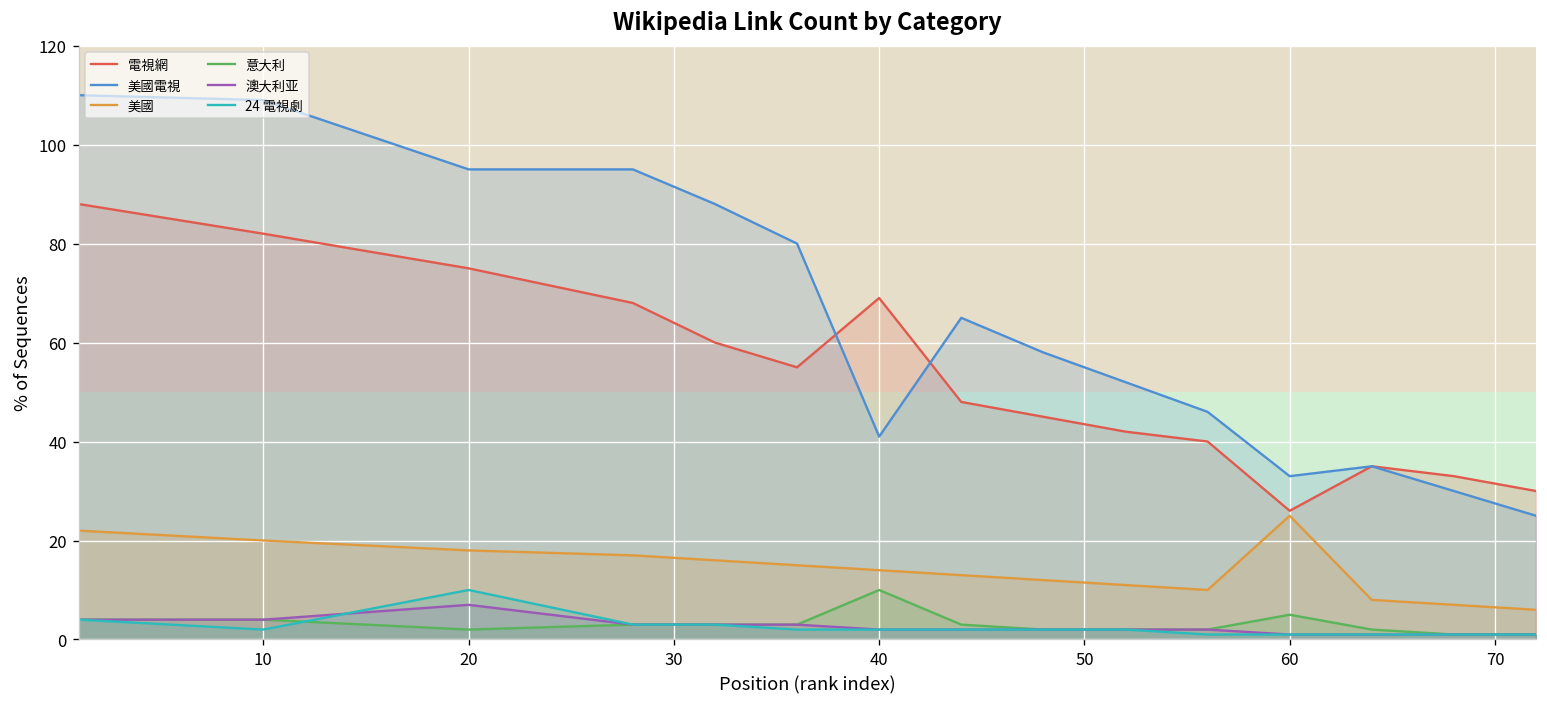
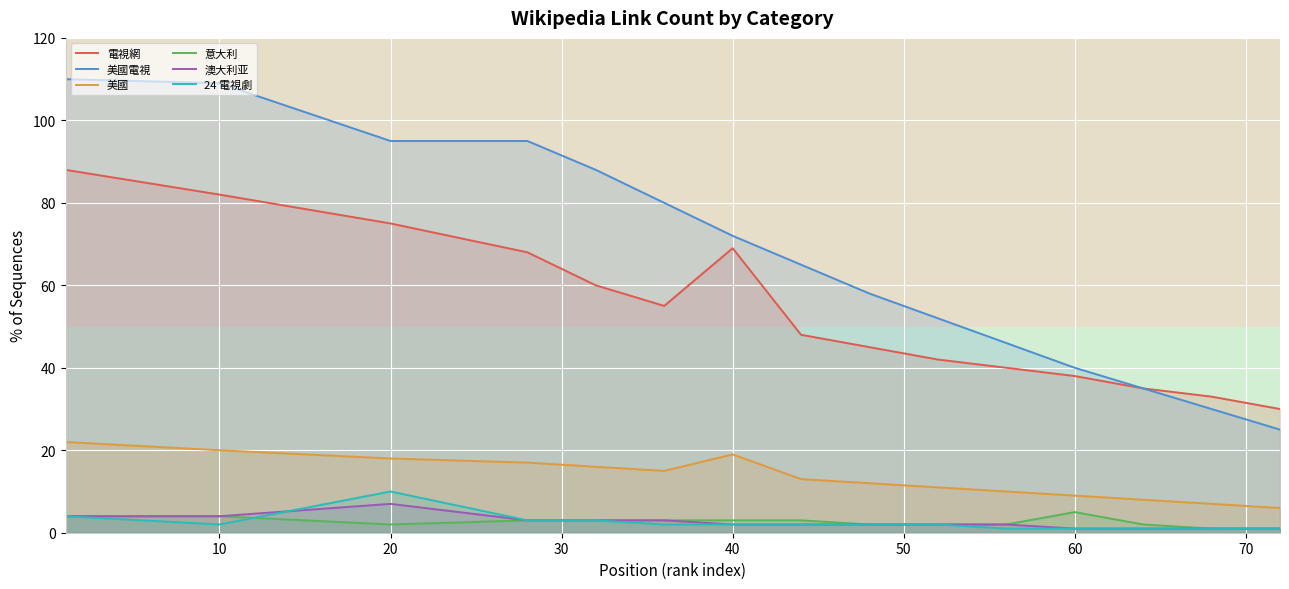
  {
    "電視網": {
      "10": 82,
      "20": 75,
      "40": 69,
-     "60": 26
+     "60": 38
    },
    "美國電視": {
      "20": 95,
-     "40": 41,
-     "60": 33
+     "40": 72,
+     "60": 40
    },
    "美國": {
      "10": 20,
      "20": 18,
-     "40": 14,
-     "60": 25
+     "40": 19,
+     "60": 9
    },
    "意大利": {
      "20": 2,
-     "40": 10,
+     "40": 3,
      "60": 5
    },
    "澳大利亚": {
      "20": 7
    },
    "24 電視劇": {
      "10": 2,
      "20": 10
    }
  }
